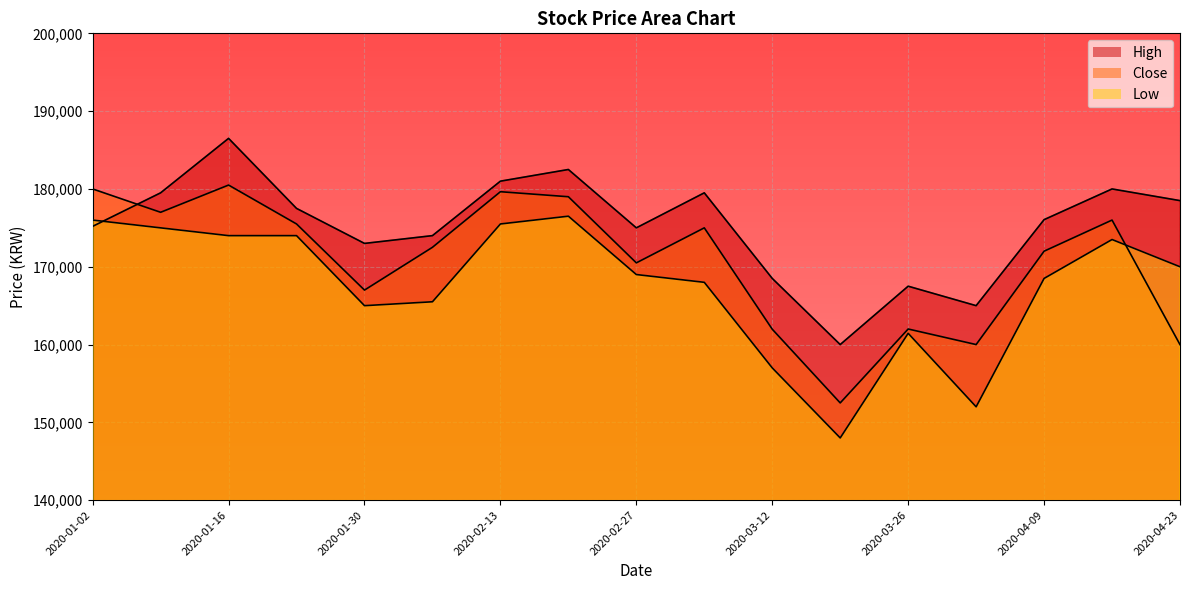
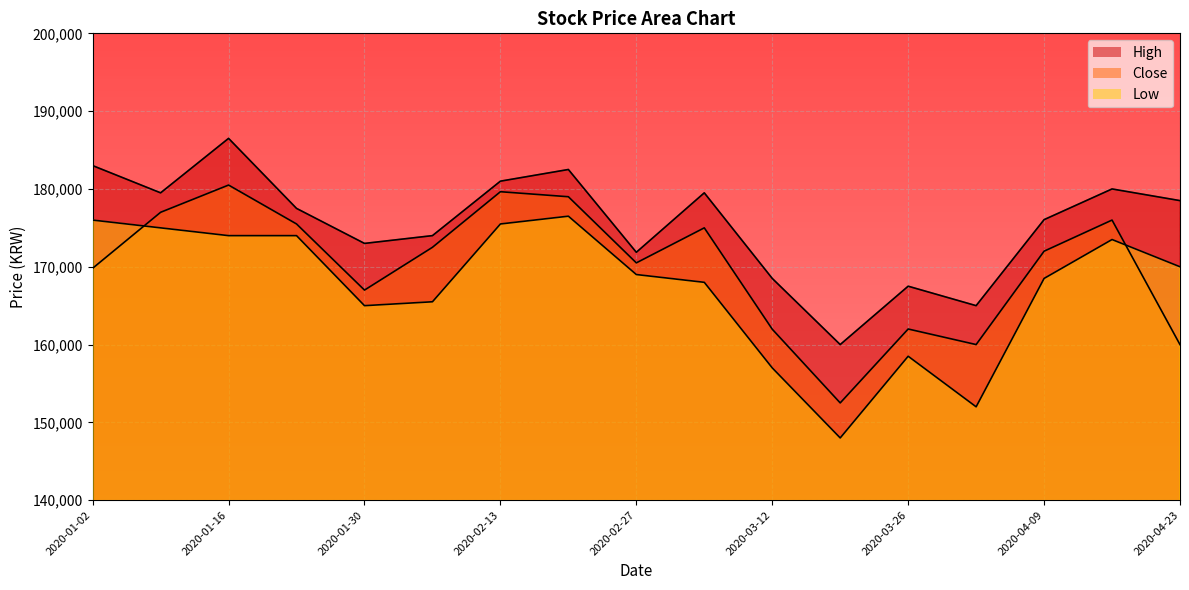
  {
    "High": {
-     "2020-01-02": "175,000",
+     "2020-01-02": "183,000",
      "2020-01-16": "187,000",
      "2020-01-30": "173,000",
      "2020-02-13": "181,000",
-     "2020-02-27": "175,000",
+     "2020-02-27": "172,000",
      "2020-03-12": "169,000",
      "2020-03-26": "168,000",
      "2020-04-09": "176,000",
      "2020-04-23": "179,000"
    },
    "Close": {
-     "2020-01-02": "180,000",
+     "2020-01-02": "170,000",
      "2020-01-16": "181,000",
      "2020-01-30": "167,000",
      "2020-02-13": "180,000",
      "2020-02-27": "171,000",
      "2020-03-12": "162,000",
      "2020-03-26": "162,000",
      "2020-04-09": "172,000",
      "2020-04-23": "160,000"
    },
    "Low": {
      "2020-01-02": "176,000",
      "2020-01-16": "174,000",
      "2020-01-30": "165,000",
      "2020-02-13": "176,000",
      "2020-02-27": "169,000",
      "2020-03-12": "157,000",
-     "2020-03-26": "161,000",
+     "2020-03-26": "159,000",
      "2020-04-09": "169,000",
      "2020-04-23": "170,000"
    }
  }
